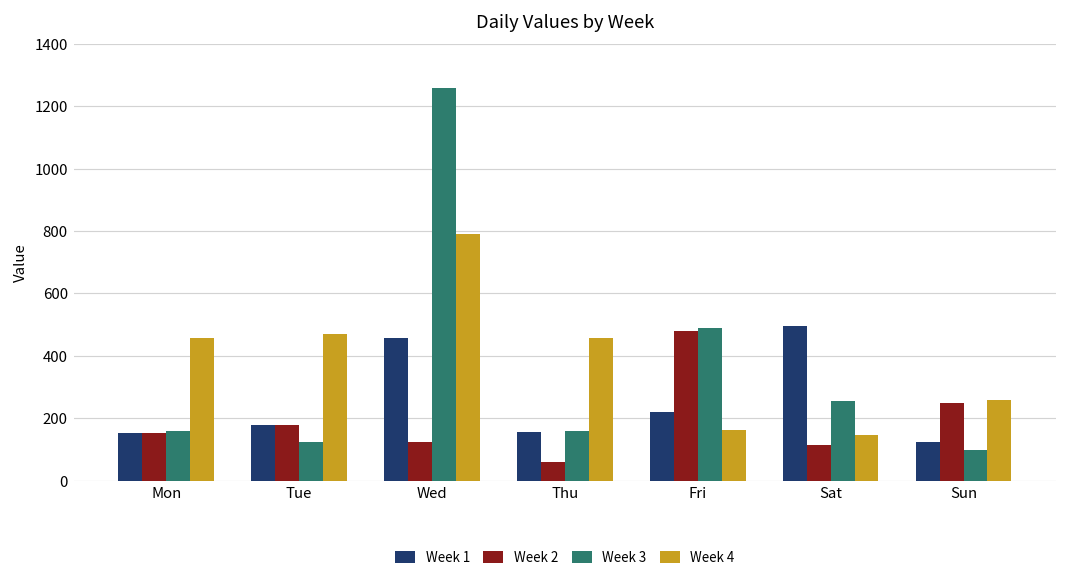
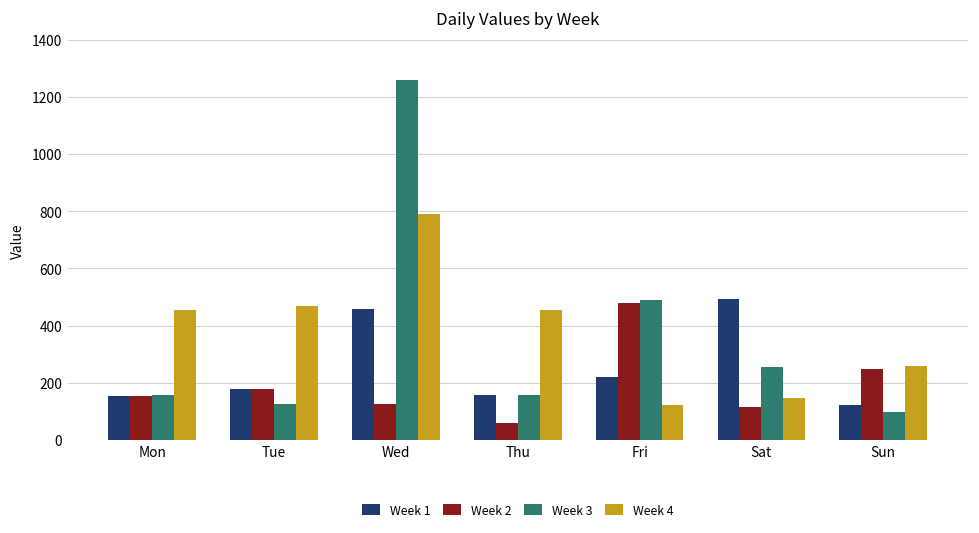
  {
    "Week 1": {
      "Mon": 150,
      "Tue": 180,
      "Wed": 460,
      "Thu": 160,
      "Fri": 220,
      "Sat": 490,
      "Sun": 120
    },
    "Week 2": {
      "Mon": 150,
      "Tue": 180,
      "Wed": 130,
      "Thu": 60,
      "Fri": 480,
      "Sat": 110,
      "Sun": 250
    },
    "Week 3": {
      "Mon": 160,
      "Tue": 130,
      "Wed": 1260,
      "Thu": 160,
      "Fri": 490,
      "Sat": 260,
      "Sun": 100
    },
    "Week 4": {
      "Mon": 460,
      "Tue": 470,
      "Wed": 790,
      "Thu": 460,
-     "Fri": 160,
+     "Fri": 120,
      "Sat": 150,
      "Sun": 260
    }
  }
